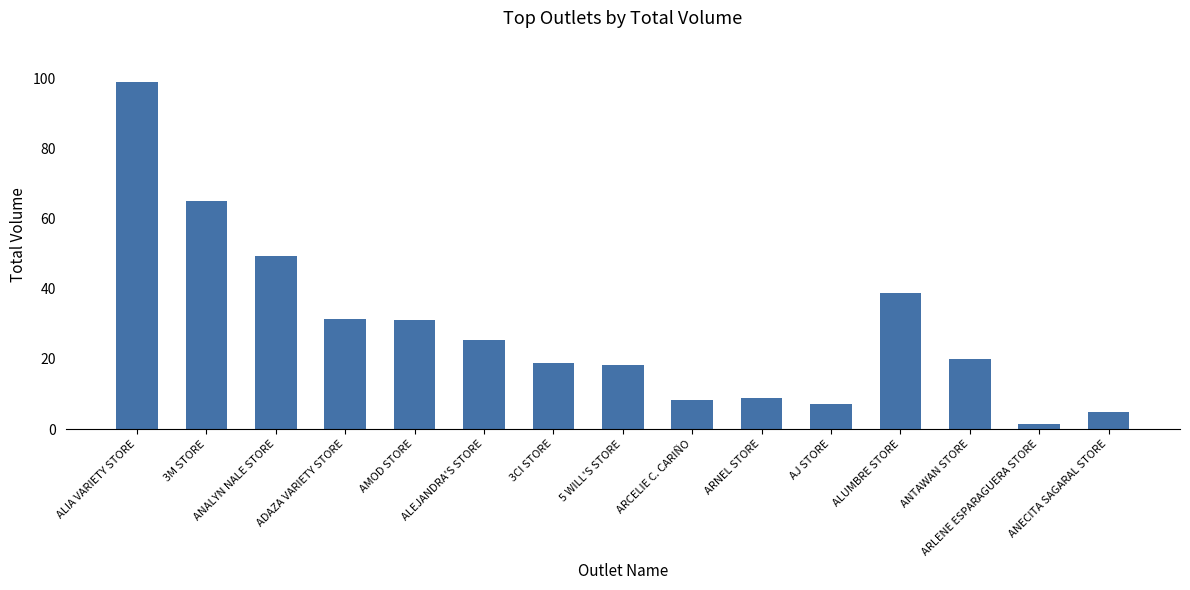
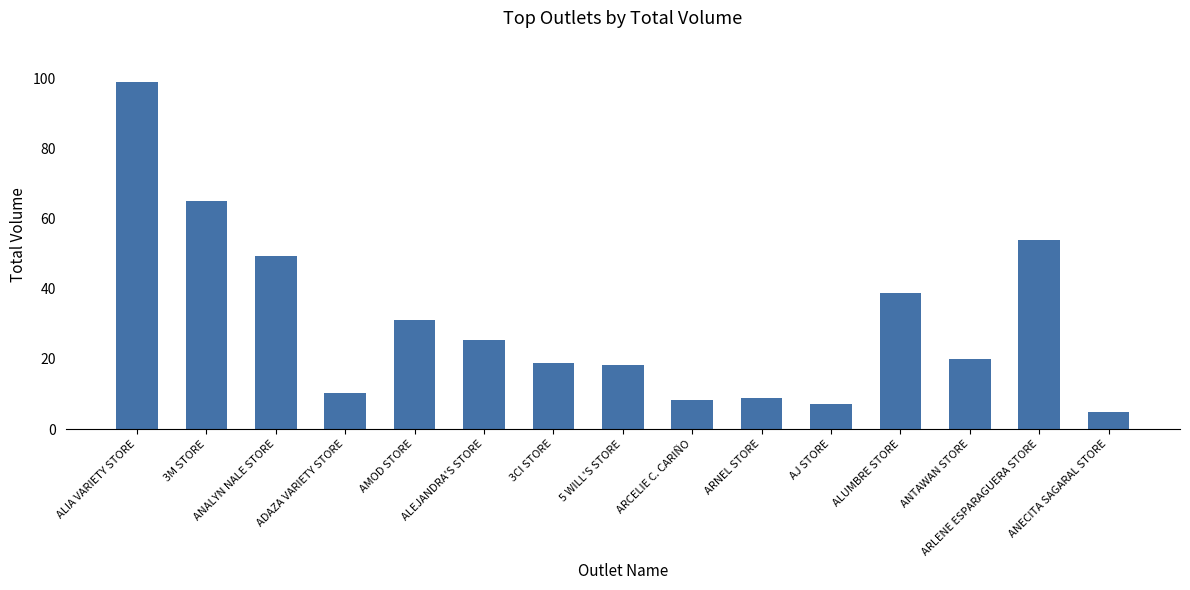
  {
    "ALIA VARIETY STORE": 99,
    "3M STORE": 65,
    "ANALYN NALE STORE": 49,
-   "ADAZA VARIETY STORE": 31,
+   "ADAZA VARIETY STORE": 10,
    "AMOD STORE": 31,
    "ALEJANDRA'S STORE": 25,
    "3CI STORE": 19,
    "5 WILL'S STORE": 18,
    "ARCELIE C. CARIÑO": 8,
    "ARNEL STORE": 9,
    "AJ STORE": 7,
    "ALUMBRE STORE": 39,
    "ANTAWAN STORE": 20,
-   "ARLENE ESPARAGUERA STORE": 2,
+   "ARLENE ESPARAGUERA STORE": 54,
    "ANECITA SAGARAL STORE": 5
  }
